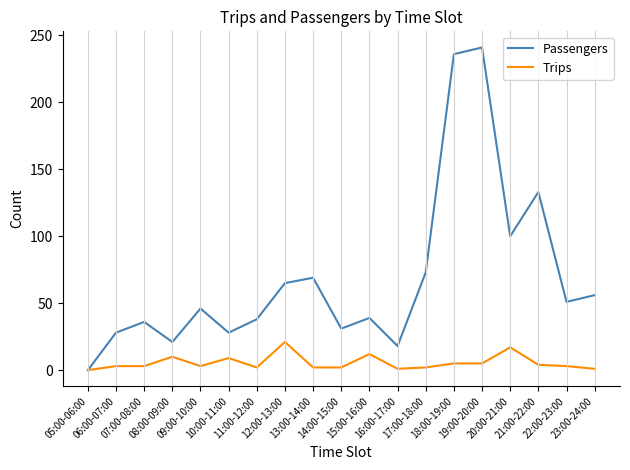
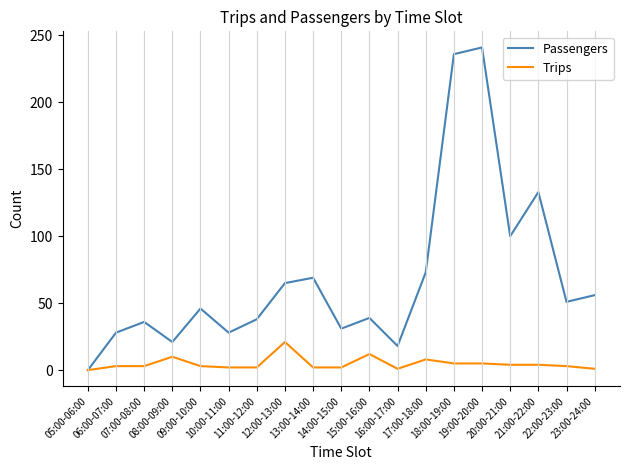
  {
    "Passengers": {
      "06:00-07:00": 28,
      "07:00-08:00": 36,
      "08:00-09:00": 21,
      "09:00-10:00": 46,
      "10:00-11:00": 28,
      "11:00-12:00": 38,
      "12:00-13:00": 65,
      "13:00-14:00": 69,
      "14:00-15:00": 31,
      "15:00-16:00": 39,
      "16:00-17:00": 18,
      "17:00-18:00": 73,
      "18:00-19:00": 236,
      "19:00-20:00": 241,
      "20:00-21:00": 100,
      "21:00-22:00": 133,
      "22:00-23:00": 51,
      "23:00-24:00": 56
    },
    "Trips": {
      "06:00-07:00": 3,
      "07:00-08:00": 3,
      "08:00-09:00": 10,
      "09:00-10:00": 3,
-     "10:00-11:00": 9,
+     "10:00-11:00": 2,
      "11:00-12:00": 2,
      "12:00-13:00": 21,
      "13:00-14:00": 2,
      "14:00-15:00": 2,
      "15:00-16:00": 12,
      "16:00-17:00": 1,
-     "17:00-18:00": 2,
+     "17:00-18:00": 8,
      "18:00-19:00": 5,
      "19:00-20:00": 5,
-     "20:00-21:00": 17,
+     "20:00-21:00": 4,
      "21:00-22:00": 4,
      "22:00-23:00": 3,
      "23:00-24:00": 1
    }
  }
